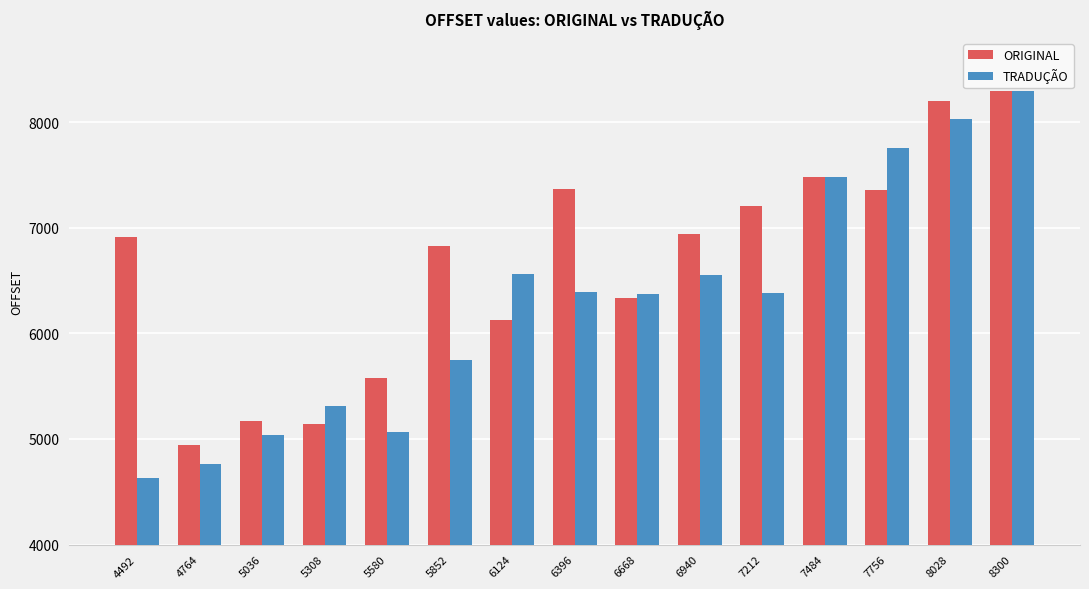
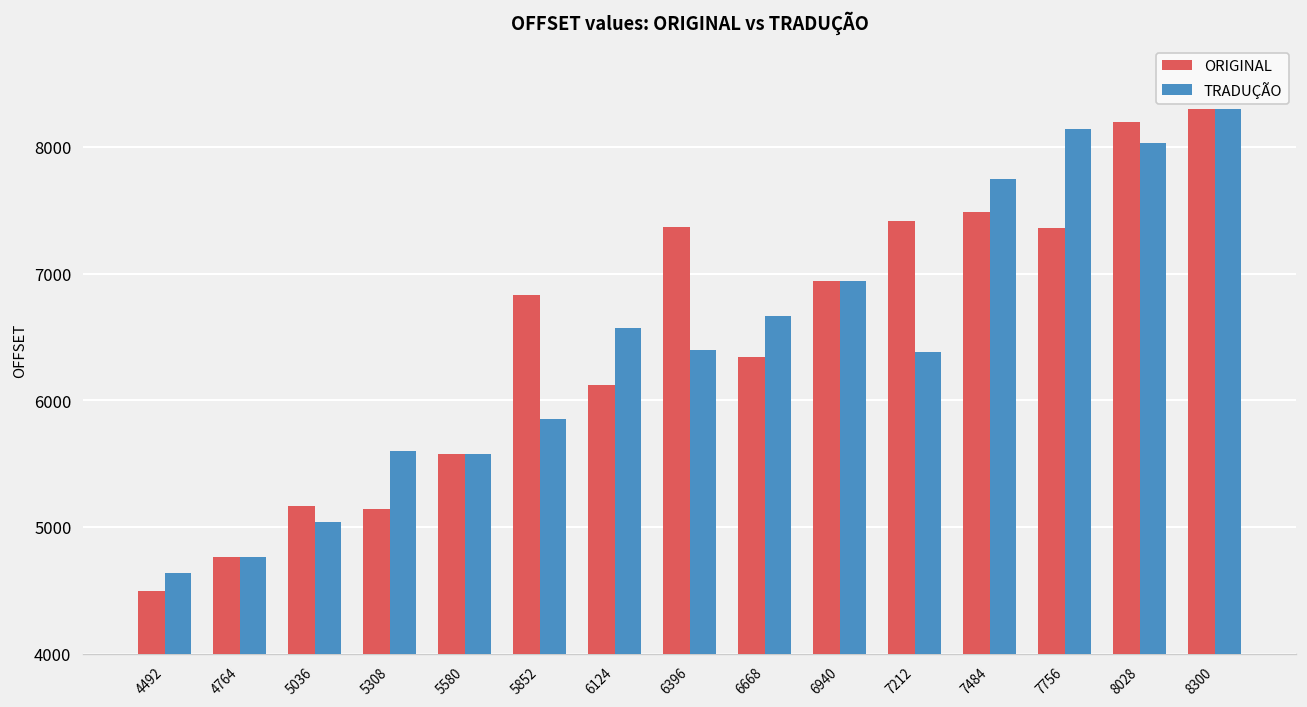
  {
    "ORIGINAL": {
-     "4492": 6910,
-     "4764": 4940,
+     "4492": 4490,
+     "4764": 4760,
      "5036": 5170,
      "5308": 5140,
      "5580": 5580,
      "5852": 6830,
      "6124": 6120,
      "6396": 7370,
      "6668": 6340,
      "6940": 6940,
-     "7212": 7210,
+     "7212": 7410,
      "7484": 7480,
      "7756": 7360,
      "8028": 8200,
      "8300": 8300
    },
    "TRADUÇÃO": {
      "4492": 4630,
      "4764": 4760,
      "5036": 5040,
-     "5308": 5310,
-     "5580": 5070,
-     "5852": 5750,
+     "5308": 5600,
+     "5580": 5580,
+     "5852": 5850,
      "6124": 6570,
      "6396": 6400,
-     "6668": 6370,
-     "6940": 6560,
+     "6668": 6670,
+     "6940": 6940,
      "7212": 6380,
-     "7484": 7480,
-     "7756": 7760,
+     "7484": 7750,
+     "7756": 8140,
      "8028": 8030,
      "8300": 8300
    }
  }
